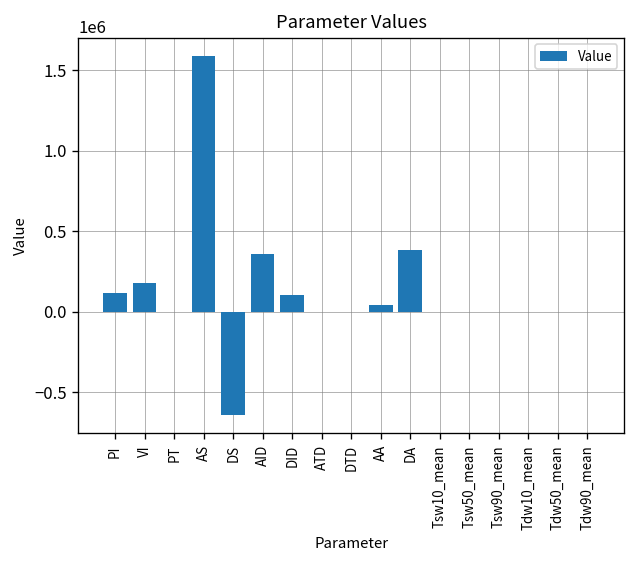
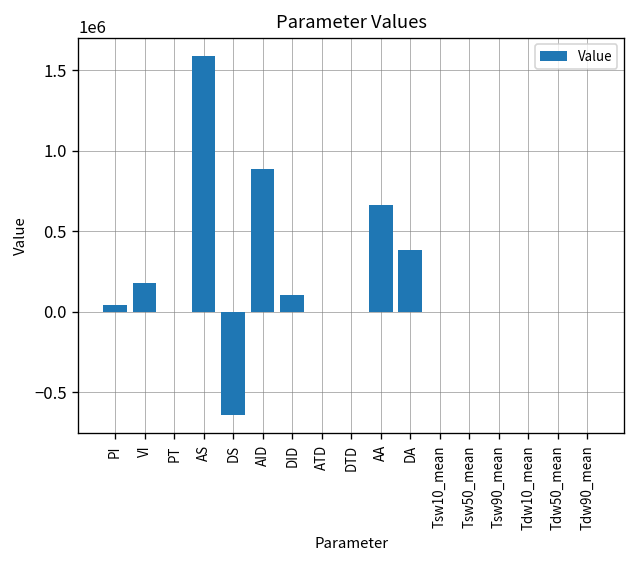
  {
-   "PI": 120000,
+   "PI": 40000,
    "VI": 180000,
    "AS": 1590000,
    "DS": -640000,
-   "AID": 360000,
+   "AID": 890000,
    "DID": 100000,
-   "AA": 40000,
+   "AA": 660000,
    "DA": 380000
  }
